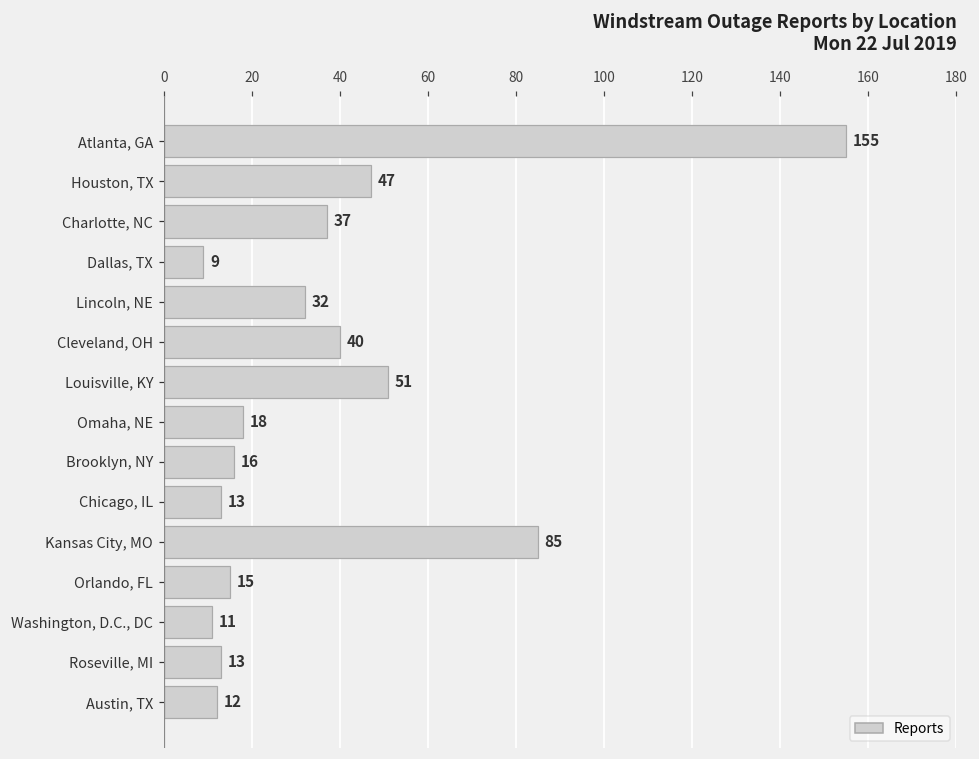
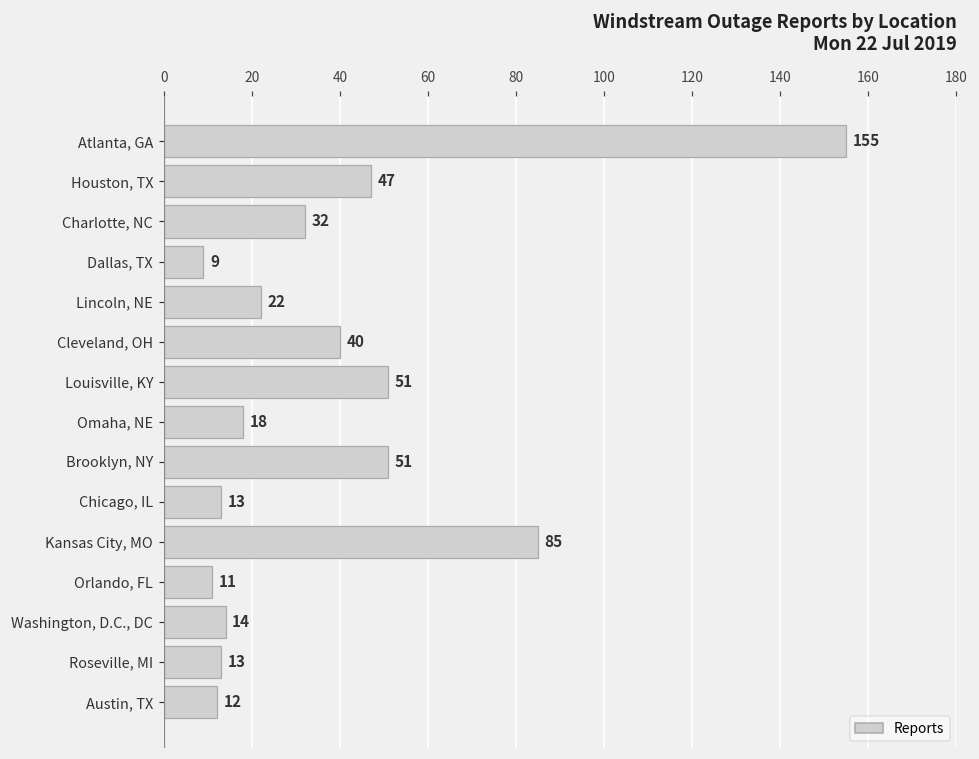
  {
    "Atlanta, GA": 155,
    "Houston, TX": 47,
-   "Charlotte, NC": 37,
+   "Charlotte, NC": 32,
    "Dallas, TX": 9,
-   "Lincoln, NE": 32,
+   "Lincoln, NE": 22,
    "Cleveland, OH": 40,
    "Louisville, KY": 51,
    "Omaha, NE": 18,
-   "Brooklyn, NY": 16,
+   "Brooklyn, NY": 51,
    "Chicago, IL": 13,
    "Kansas City, MO": 85,
-   "Orlando, FL": 15,
-   "Washington, D.C., DC": 11,
+   "Orlando, FL": 11,
+   "Washington, D.C., DC": 14,
    "Roseville, MI": 13,
    "Austin, TX": 12
  }
